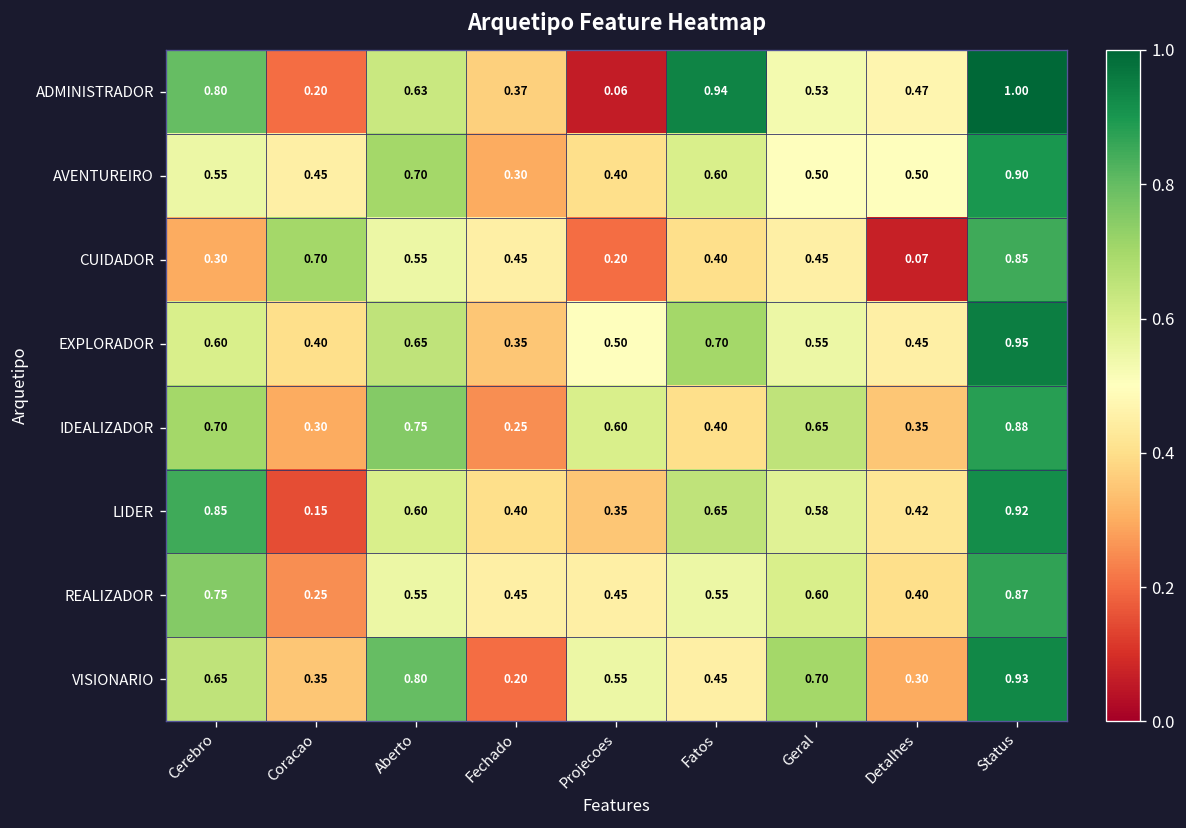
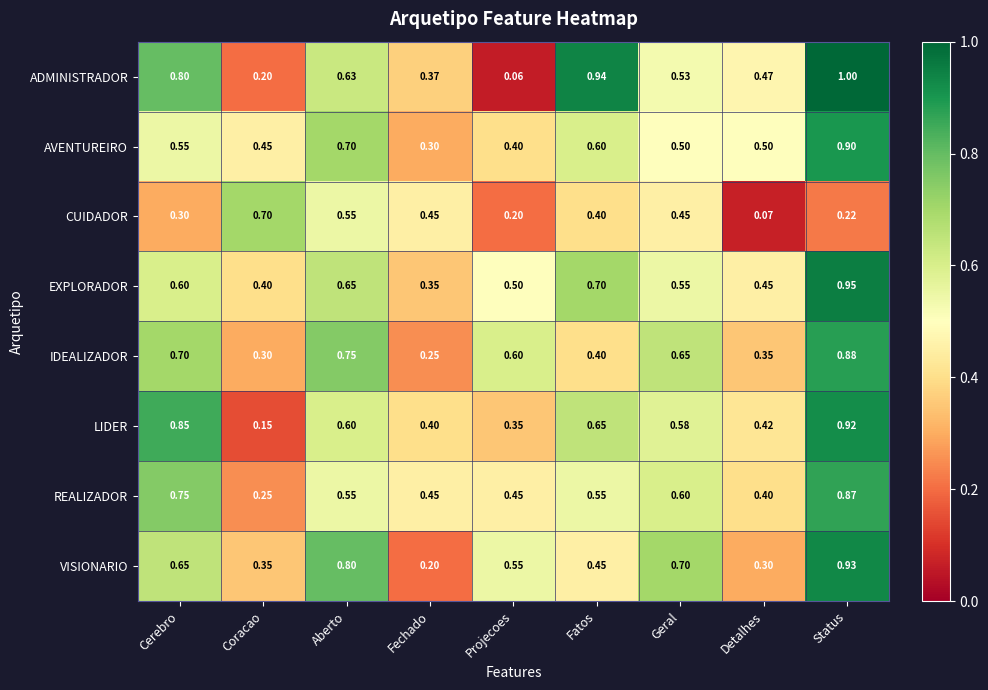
  {
    "ADMINISTRADOR": {
      "Cerebro": 0.80,
      "Coracao": 0.20,
      "Aberto": 0.63,
      "Fechado": 0.37,
      "Projecoes": 0.06,
      "Fatos": 0.94,
      "Geral": 0.53,
      "Detalhes": 0.47,
      "Status": 1.00
    },
    "AVENTUREIRO": {
      "Cerebro": 0.55,
      "Coracao": 0.45,
      "Aberto": 0.70,
      "Fechado": 0.30,
      "Projecoes": 0.40,
      "Fatos": 0.60,
      "Geral": 0.50,
      "Detalhes": 0.50,
      "Status": 0.90
    },
    "CUIDADOR": {
      "Cerebro": 0.30,
      "Coracao": 0.70,
      "Aberto": 0.55,
      "Fechado": 0.45,
      "Projecoes": 0.20,
      "Fatos": 0.40,
      "Geral": 0.45,
      "Detalhes": 0.07,
-     "Status": 0.85
+     "Status": 0.22
    },
    "EXPLORADOR": {
      "Cerebro": 0.60,
      "Coracao": 0.40,
      "Aberto": 0.65,
      "Fechado": 0.35,
      "Projecoes": 0.50,
      "Fatos": 0.70,
      "Geral": 0.55,
      "Detalhes": 0.45,
      "Status": 0.95
    },
    "IDEALIZADOR": {
      "Cerebro": 0.70,
      "Coracao": 0.30,
      "Aberto": 0.75,
      "Fechado": 0.25,
      "Projecoes": 0.60,
      "Fatos": 0.40,
      "Geral": 0.65,
      "Detalhes": 0.35,
      "Status": 0.88
    },
    "LIDER": {
      "Cerebro": 0.85,
      "Coracao": 0.15,
      "Aberto": 0.60,
      "Fechado": 0.40,
      "Projecoes": 0.35,
      "Fatos": 0.65,
      "Geral": 0.58,
      "Detalhes": 0.42,
      "Status": 0.92
    },
    "REALIZADOR": {
      "Cerebro": 0.75,
      "Coracao": 0.25,
      "Aberto": 0.55,
      "Fechado": 0.45,
      "Projecoes": 0.45,
      "Fatos": 0.55,
      "Geral": 0.60,
      "Detalhes": 0.40,
      "Status": 0.87
    },
    "VISIONARIO": {
      "Cerebro": 0.65,
      "Coracao": 0.35,
      "Aberto": 0.80,
      "Fechado": 0.20,
      "Projecoes": 0.55,
      "Fatos": 0.45,
      "Geral": 0.70,
      "Detalhes": 0.30,
      "Status": 0.93
    }
  }
